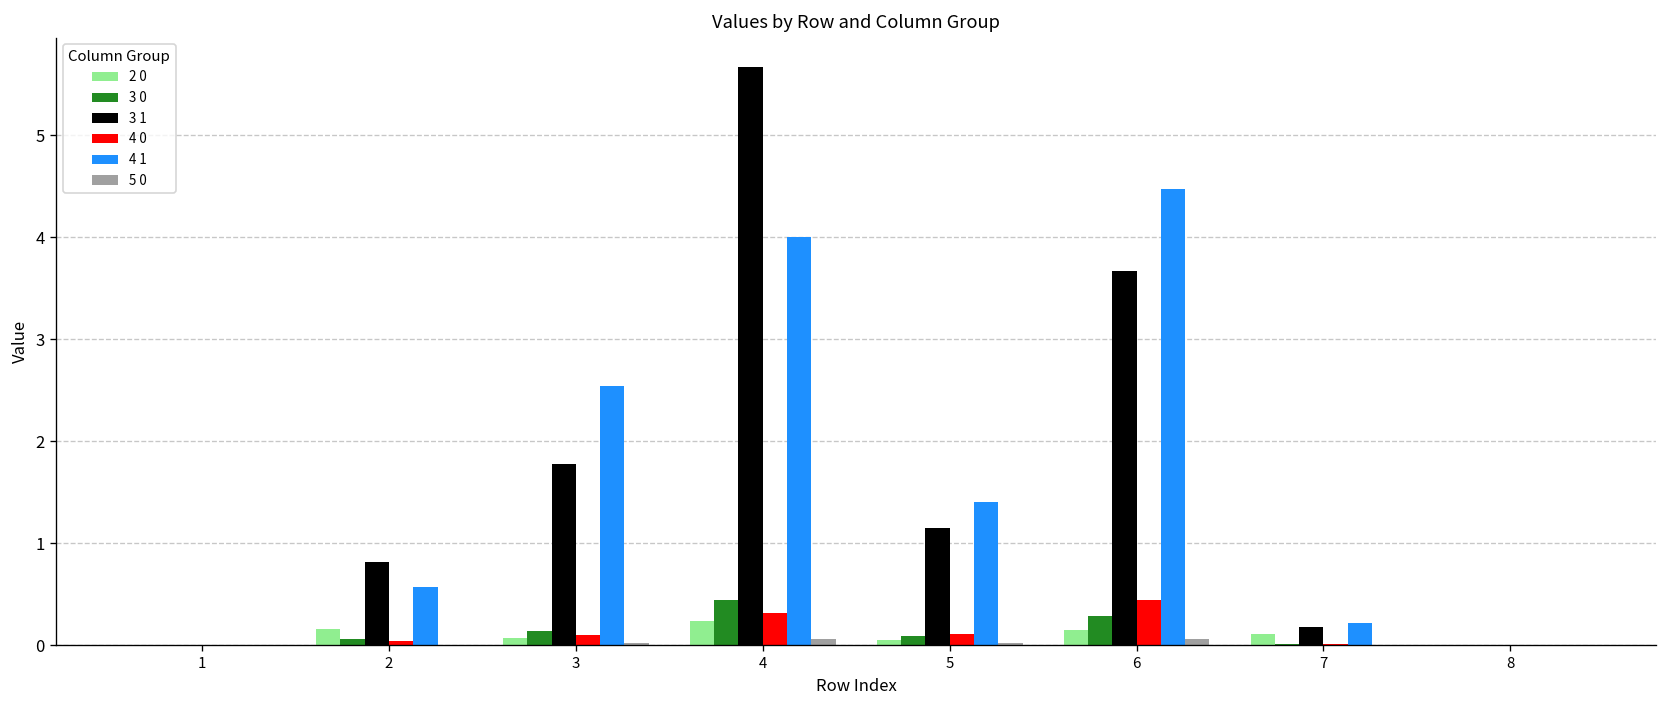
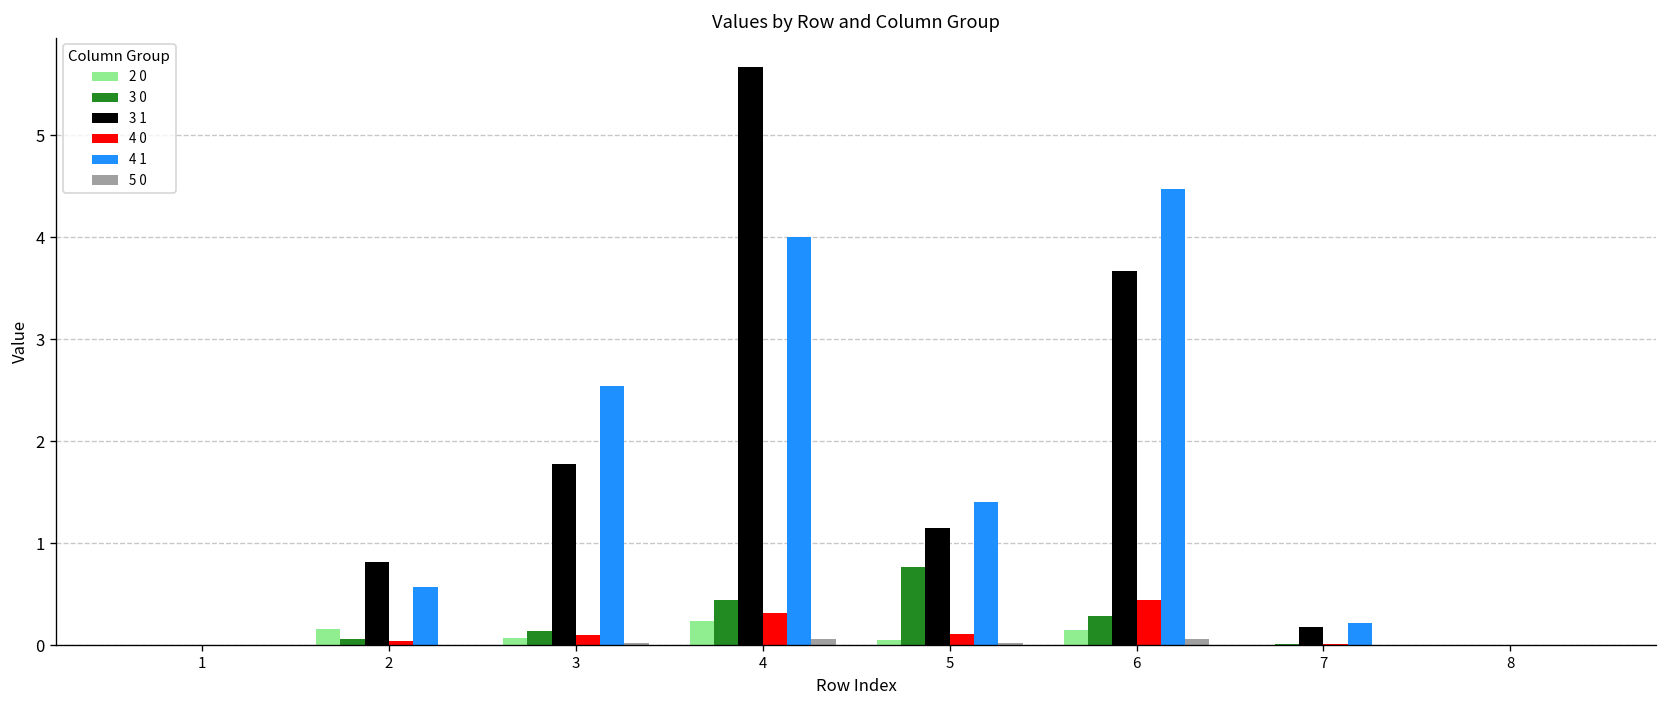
  {
    "2 0": {
      "1": 0.0,
      "2": 0.2,
      "3": 0.1,
      "4": 0.2,
      "5": 0.0,
      "6": 0.2,
-     "7": 0.1,
+     "7": 0.0,
      "8": 0.0
    },
    "3 0": {
      "1": 0.0,
      "2": 0.1,
      "3": 0.1,
      "4": 0.4,
-     "5": 0.1,
+     "5": 0.8,
      "6": 0.3,
      "8": 0.0
    },
    "3 1": {
      "1": 0.0,
      "2": 0.8,
      "3": 1.8,
      "4": 5.7,
      "5": 1.2,
      "6": 3.7,
      "7": 0.2,
      "8": 0.0
    },
    "4 0": {
      "1": 0.0,
      "2": 0.0,
      "3": 0.1,
      "4": 0.3,
      "5": 0.1,
      "6": 0.4,
      "8": 0.0
    },
    "4 1": {
      "1": 0.0,
      "2": 0.6,
      "3": 2.5,
      "4": 4.0,
      "5": 1.4,
      "6": 4.5,
      "7": 0.2,
      "8": 0.0
    },
    "5 0": {
      "4": 0.1,
      "6": 0.1
    }
  }
